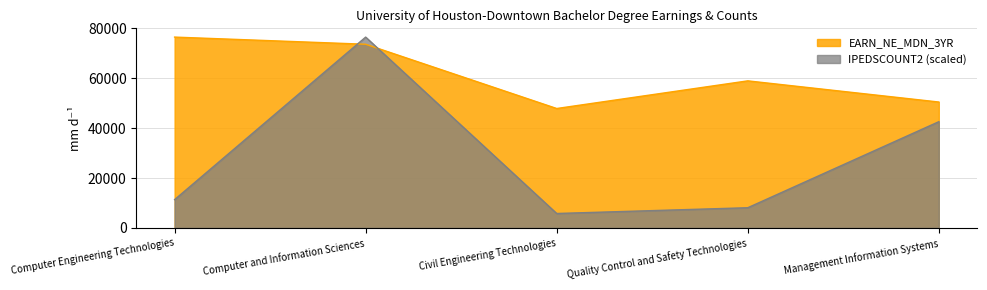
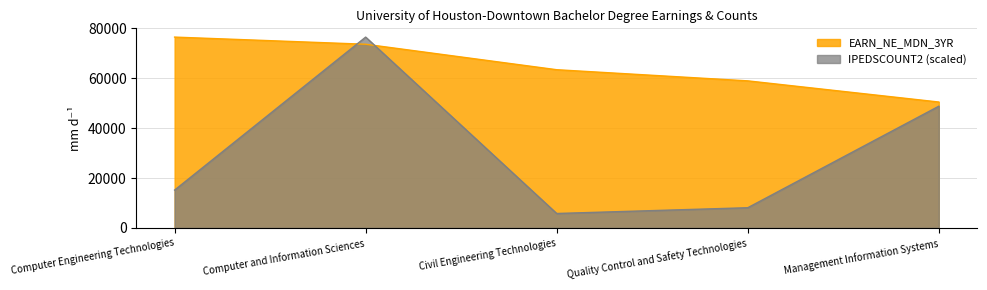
  {
    "EARN_NE_MDN_3YR": {
      "Computer Engineering Technologies": 76000,
      "Computer and Information Sciences": 74000,
-     "Civil Engineering Technologies": 48000,
+     "Civil Engineering Technologies": 63000,
      "Quality Control and Safety Technologies": 59000,
      "Management Information Systems": 50000
    },
    "IPEDSCOUNT2 (scaled)": {
-     "Computer Engineering Technologies": 11000,
+     "Computer Engineering Technologies": 15000,
      "Computer and Information Sciences": 76000,
      "Civil Engineering Technologies": 6000,
      "Quality Control and Safety Technologies": 8000,
-     "Management Information Systems": 43000
+     "Management Information Systems": 49000
    }
  }
